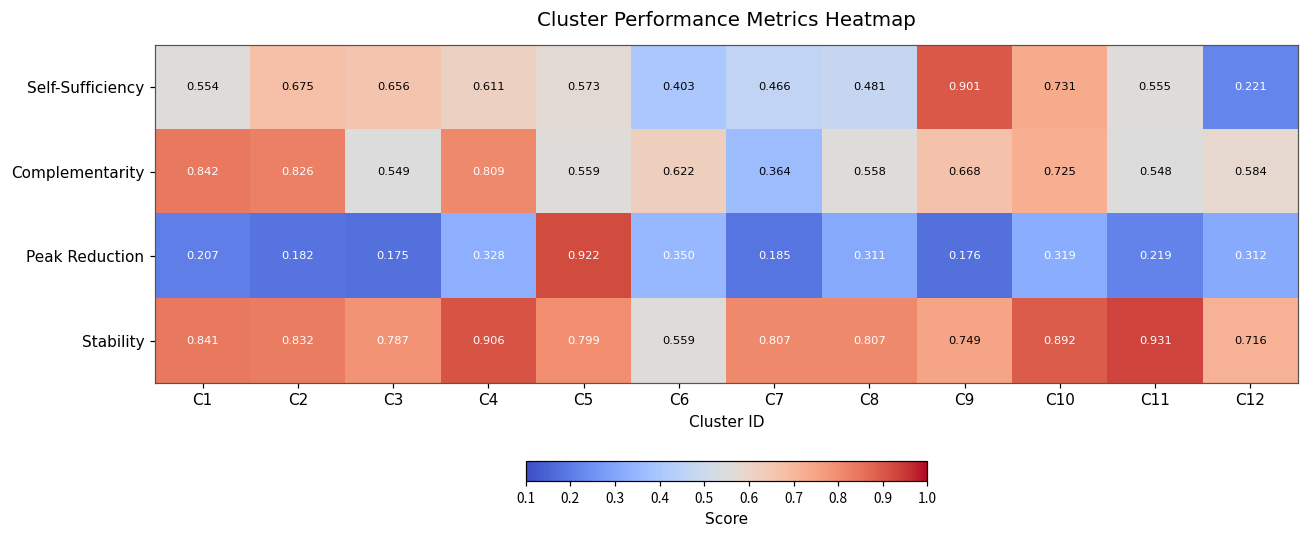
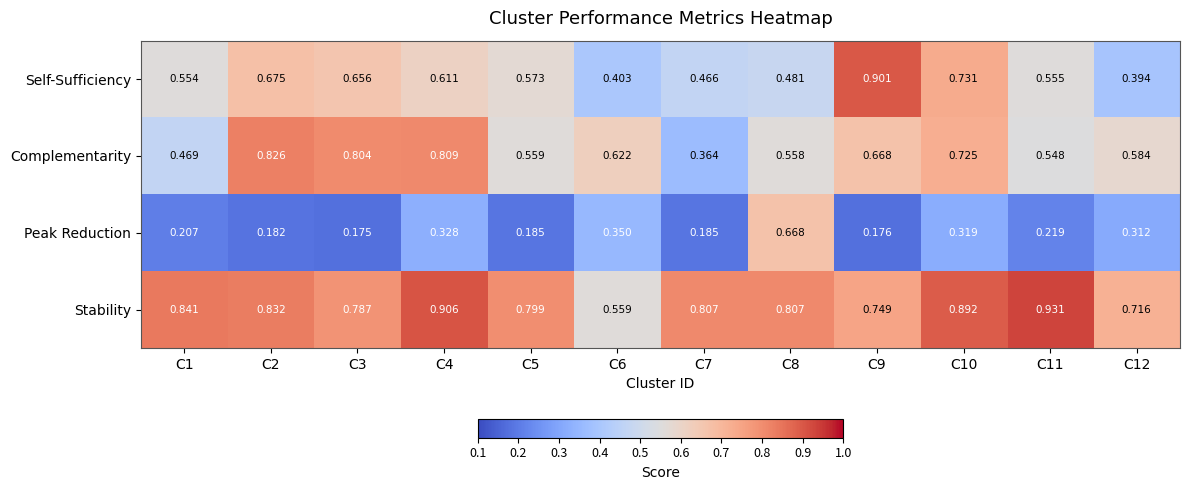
  {
    "Self-Sufficiency": {
      "C1": 0.554,
      "C2": 0.675,
      "C3": 0.656,
      "C4": 0.611,
      "C5": 0.573,
      "C6": 0.403,
      "C7": 0.466,
      "C8": 0.481,
      "C9": 0.901,
      "C10": 0.731,
      "C11": 0.555,
-     "C12": 0.221
+     "C12": 0.394
    },
    "Complementarity": {
-     "C1": 0.842,
+     "C1": 0.469,
      "C2": 0.826,
-     "C3": 0.549,
+     "C3": 0.804,
      "C4": 0.809,
      "C5": 0.559,
      "C6": 0.622,
      "C7": 0.364,
      "C8": 0.558,
      "C9": 0.668,
      "C10": 0.725,
      "C11": 0.548,
      "C12": 0.584
    },
    "Peak Reduction": {
      "C1": 0.207,
      "C2": 0.182,
      "C3": 0.175,
      "C4": 0.328,
-     "C5": 0.922,
+     "C5": 0.185,
      "C6": 0.350,
      "C7": 0.185,
-     "C8": 0.311,
+     "C8": 0.668,
      "C9": 0.176,
      "C10": 0.319,
      "C11": 0.219,
      "C12": 0.312
    },
    "Stability": {
      "C1": 0.841,
      "C2": 0.832,
      "C3": 0.787,
      "C4": 0.906,
      "C5": 0.799,
      "C6": 0.559,
      "C7": 0.807,
      "C8": 0.807,
      "C9": 0.749,
      "C10": 0.892,
      "C11": 0.931,
      "C12": 0.716
    }
  }
